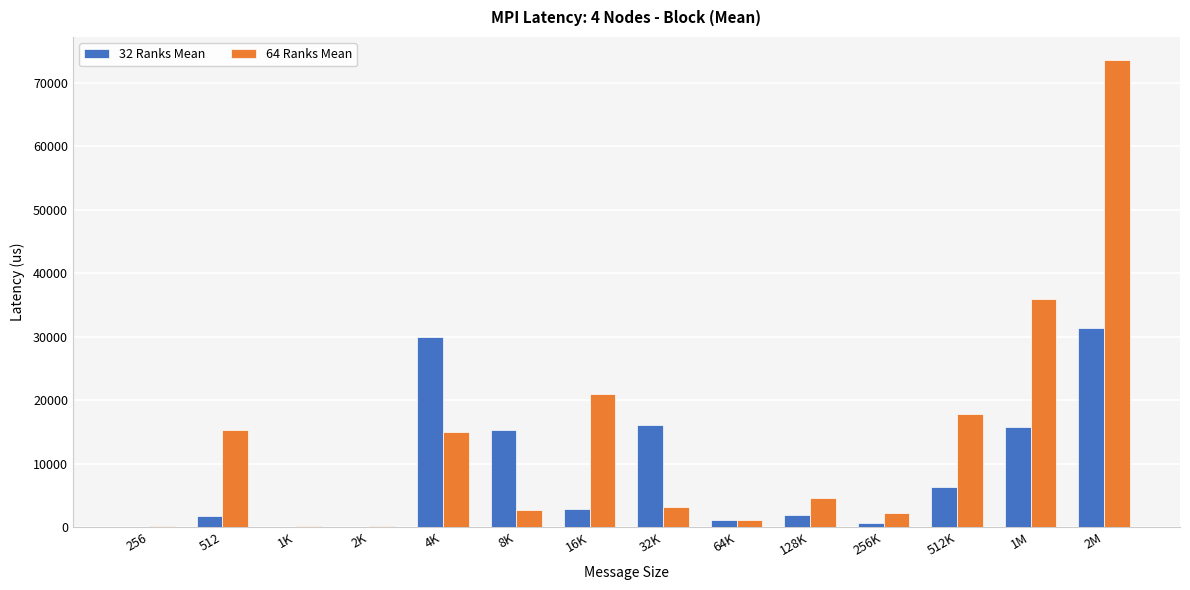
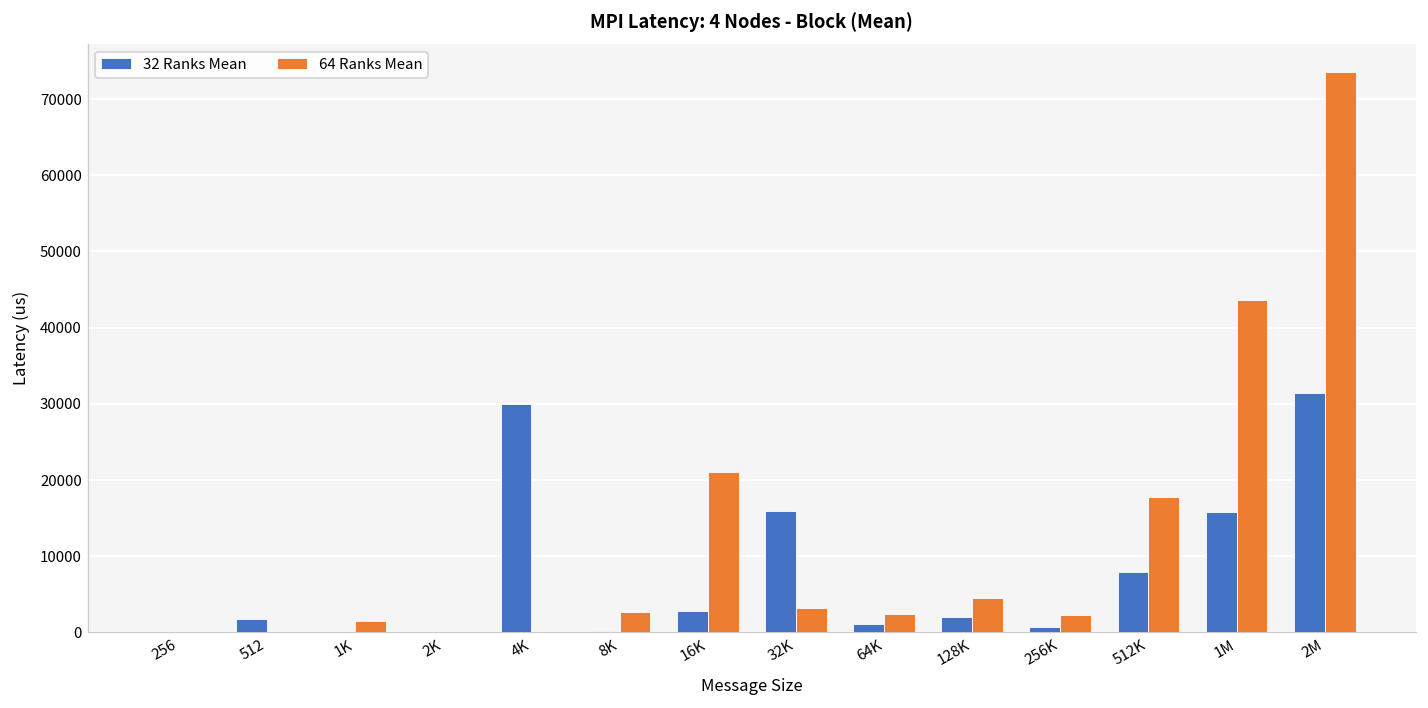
  {
    "32 Ranks Mean": {
      "512": 2000,
      "4K": 30000,
-     "8K": 15000,
+     "8K": 0,
      "16K": 3000,
      "32K": 16000,
      "64K": 1000,
      "128K": 2000,
      "256K": 1000,
-     "512K": 6000,
+     "512K": 8000,
      "1M": 16000,
      "2M": 31000
    },
    "64 Ranks Mean": {
-     "512": 15000,
-     "1K": 0,
-     "4K": 15000,
+     "512": 0,
+     "1K": 2000,
+     "4K": 0,
      "8K": 3000,
      "16K": 21000,
      "32K": 3000,
-     "64K": 1000,
+     "64K": 2000,
      "128K": 4000,
      "256K": 2000,
      "512K": 18000,
-     "1M": 36000,
+     "1M": 44000,
      "2M": 74000
    }
  }
